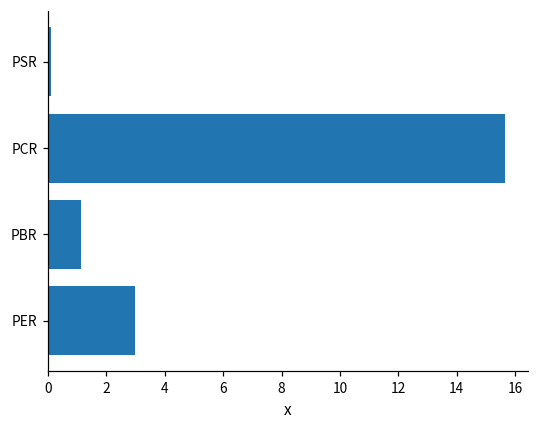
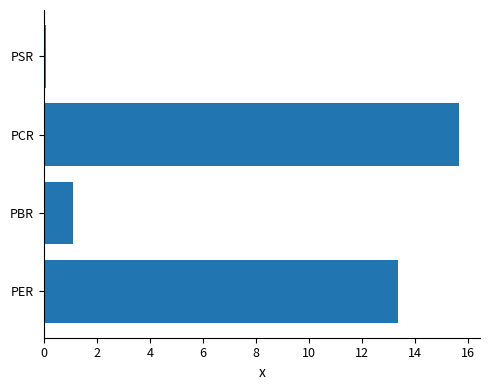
  {
    "PCR": 15.7,
    "PBR": 1.1,
-   "PER": 3.0
+   "PER": 13.4
  }
